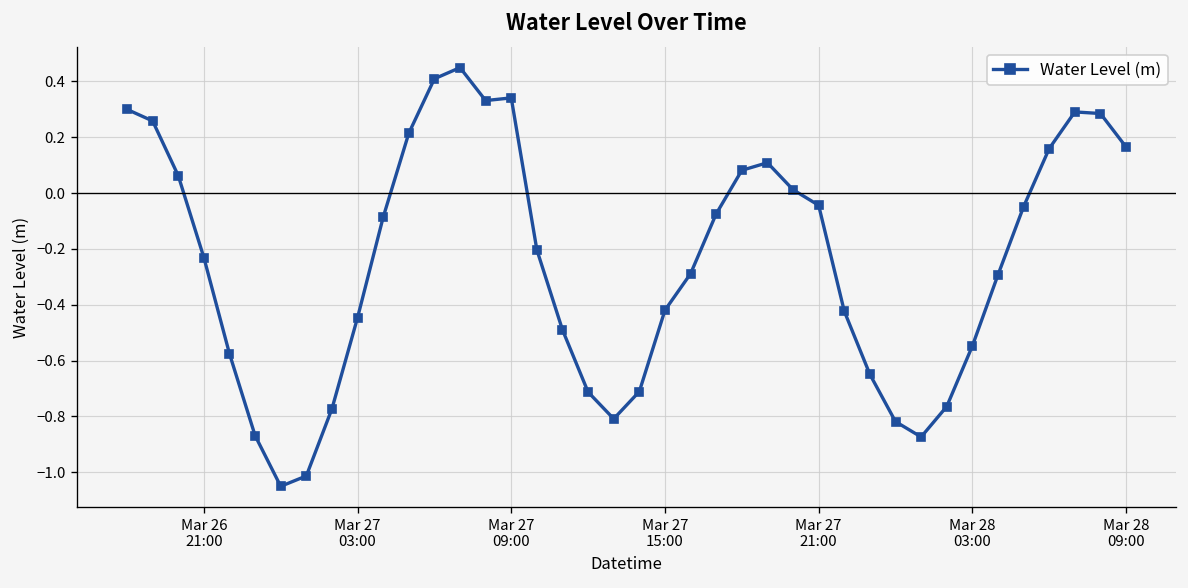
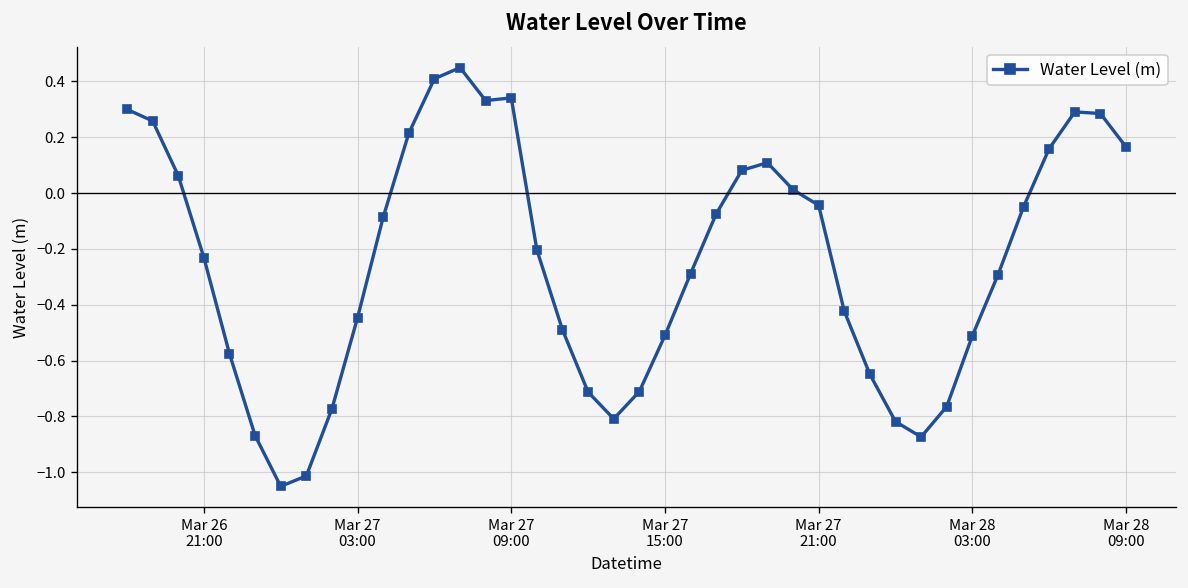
  {
    "Mar 26 21:00": -0.23,
    "Mar 27 03:00": -0.45,
    "Mar 27 09:00": 0.34,
-   "Mar 27 15:00": -0.42,
+   "Mar 27 15:00": -0.51,
    "Mar 27 21:00": -0.04,
-   "Mar 28 03:00": -0.55,
+   "Mar 28 03:00": -0.51,
    "Mar 28 09:00": 0.17
  }
